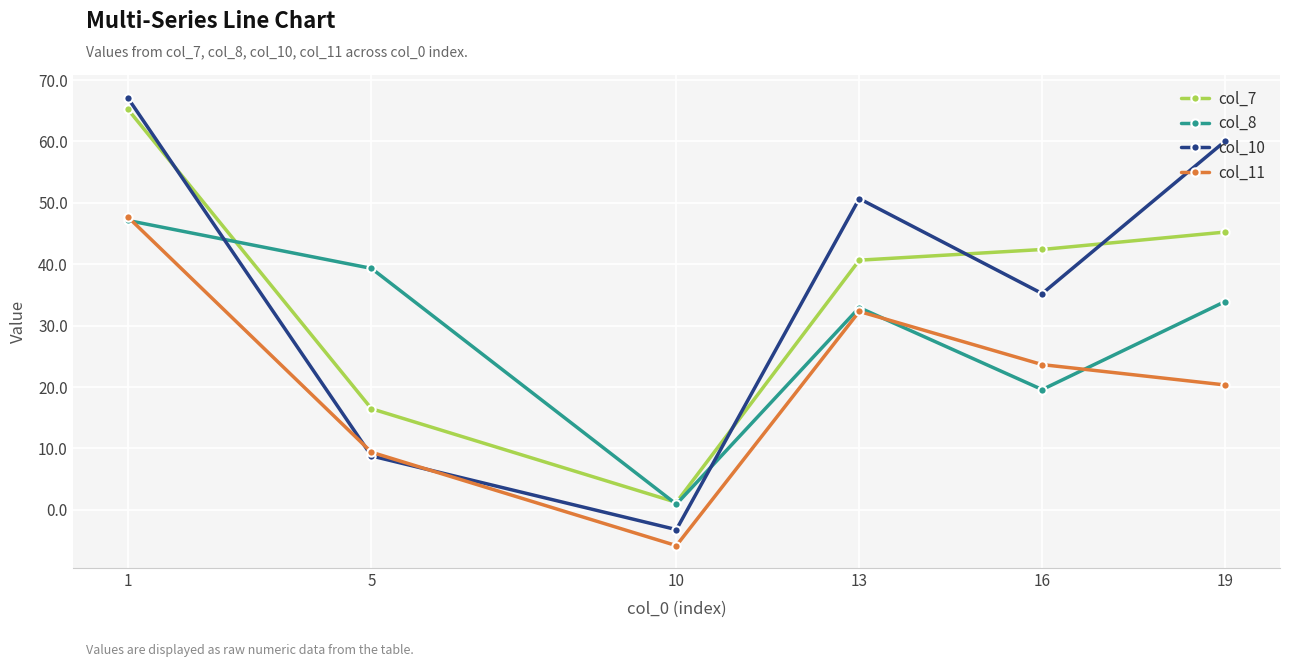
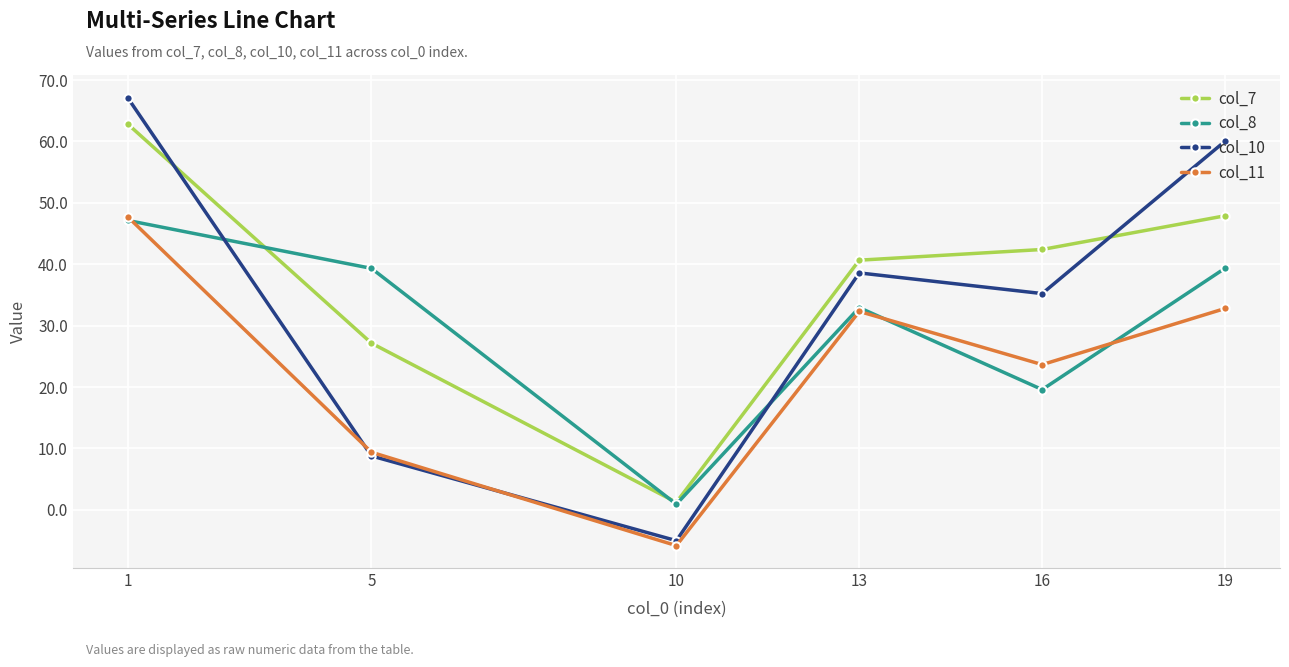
  {
    "col_7": {
-     "1": 65,
-     "5": 16,
+     "1": 63,
+     "5": 27,
      "13": 41,
      "16": 42,
-     "19": 45
+     "19": 48
    },
    "col_8": {
      "1": 47,
      "5": 39,
      "13": 33,
      "16": 20,
-     "19": 34
+     "19": 39
    },
    "col_10": {
      "1": 67,
      "5": 9,
-     "10": -3,
-     "13": 51,
+     "10": -5,
+     "13": 39,
      "16": 35,
      "19": 60
    },
    "col_11": {
      "1": 48,
      "5": 9,
      "10": -6,
      "13": 32,
      "16": 24,
-     "19": 20
+     "19": 33
    }
  }
